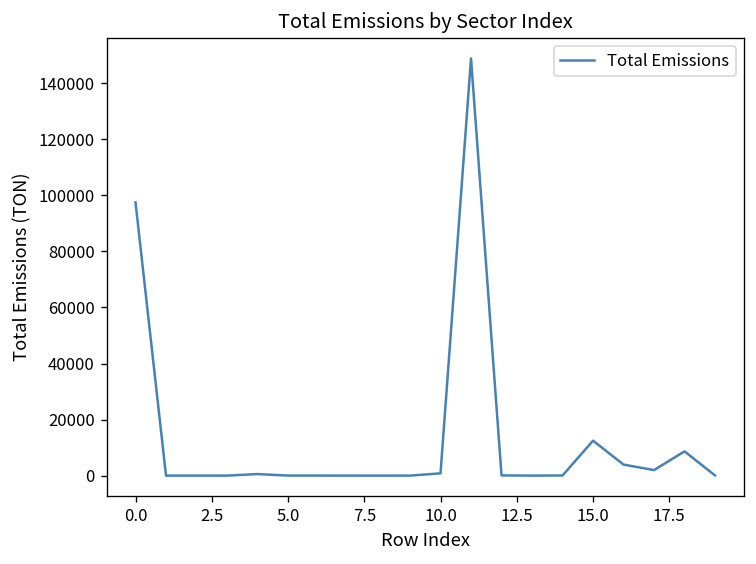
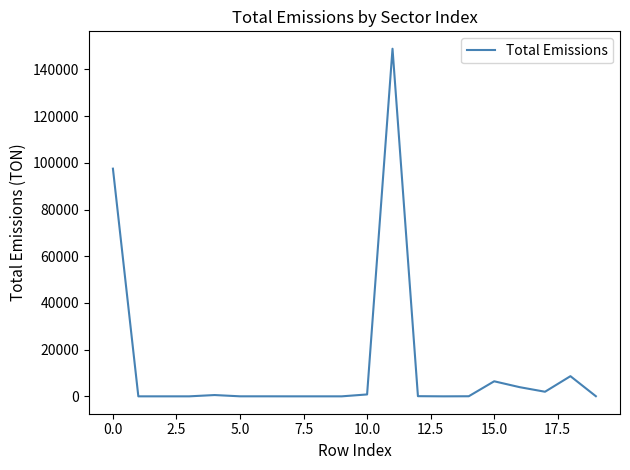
  {
    "0.0": 98000,
    "5.0": 0,
    "10.0": 1000,
-   "15.0": 12000
+   "15.0": 6000
  }
